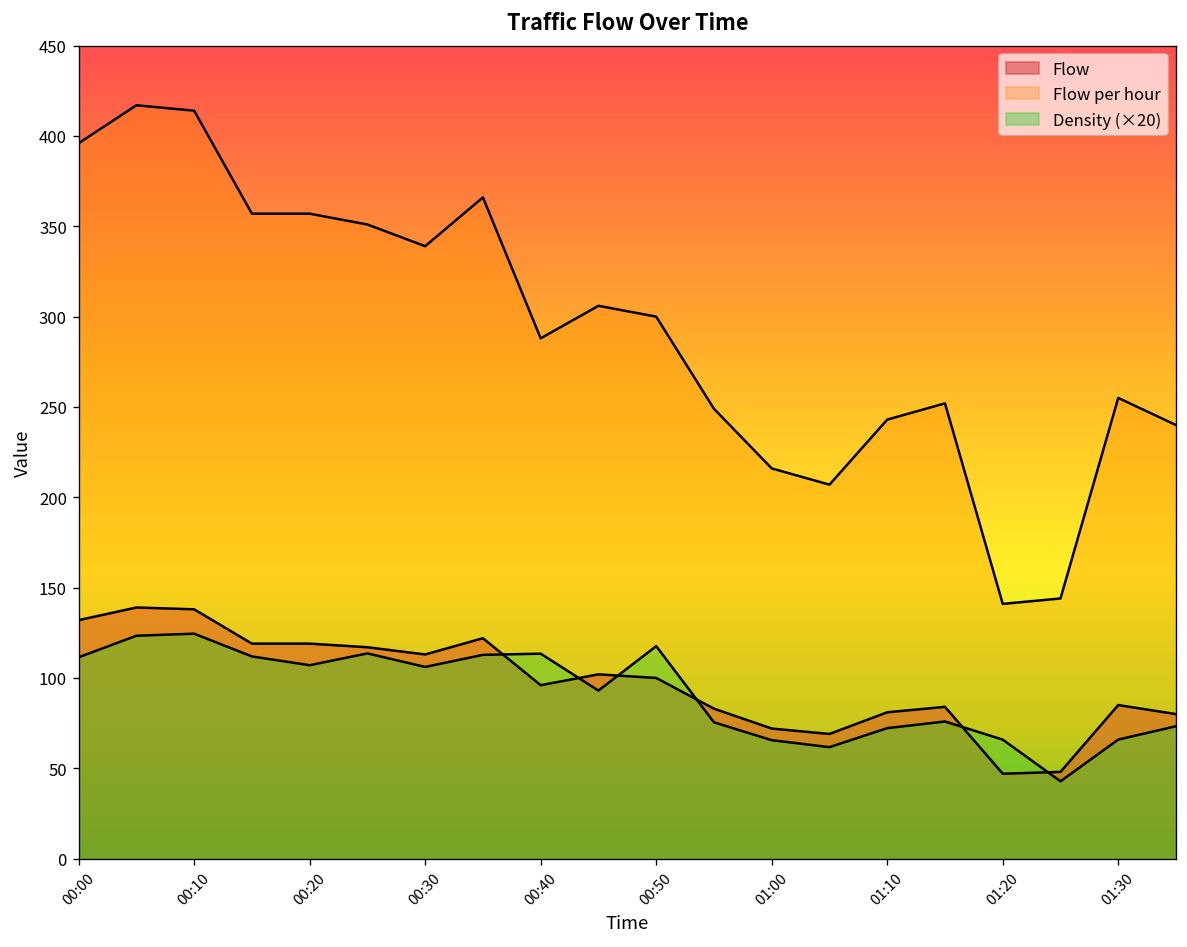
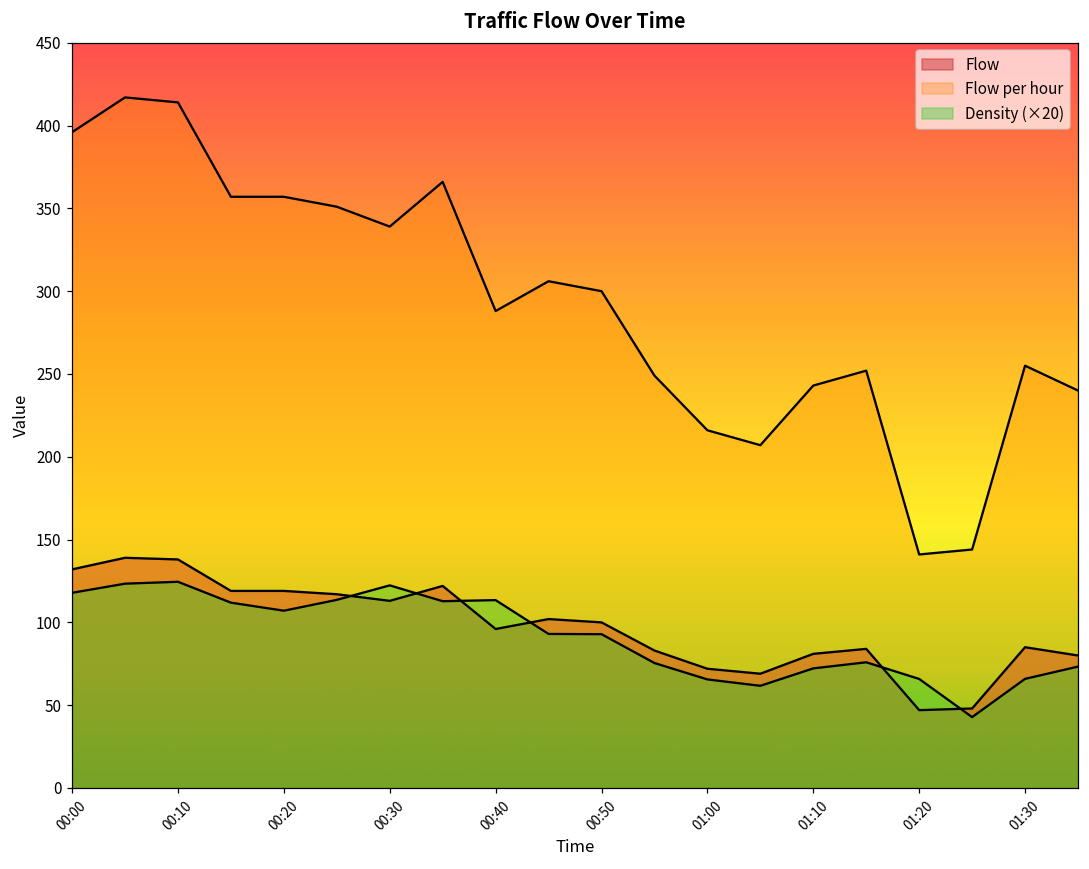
  {
    "Density (×20)": {
-     "00:00": 111,
+     "00:00": 118,
      "00:10": 125,
      "00:20": 107,
-     "00:30": 106,
+     "00:30": 122,
      "00:40": 113,
-     "00:50": 118,
+     "00:50": 93,
      "01:00": 66,
      "01:10": 72,
      "01:20": 66,
      "01:30": 66
    }
  }
